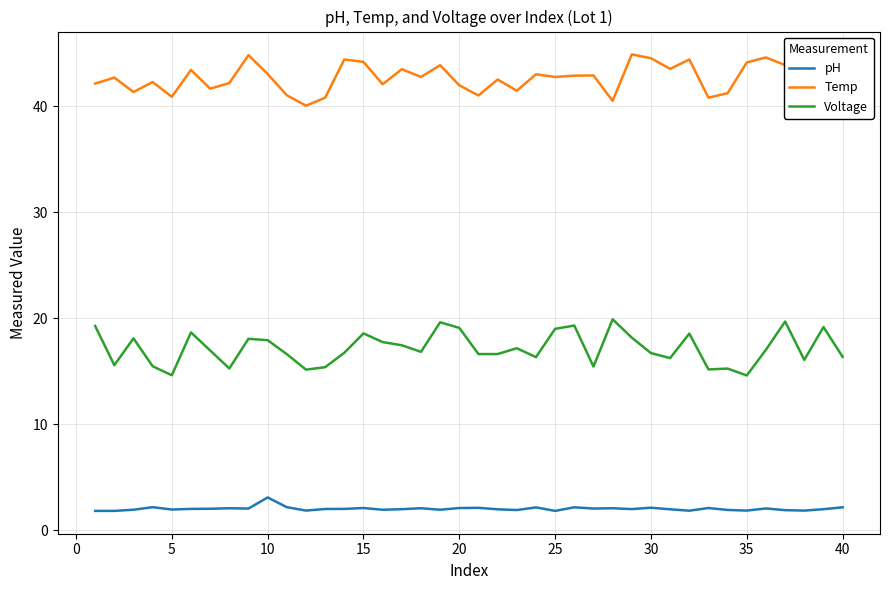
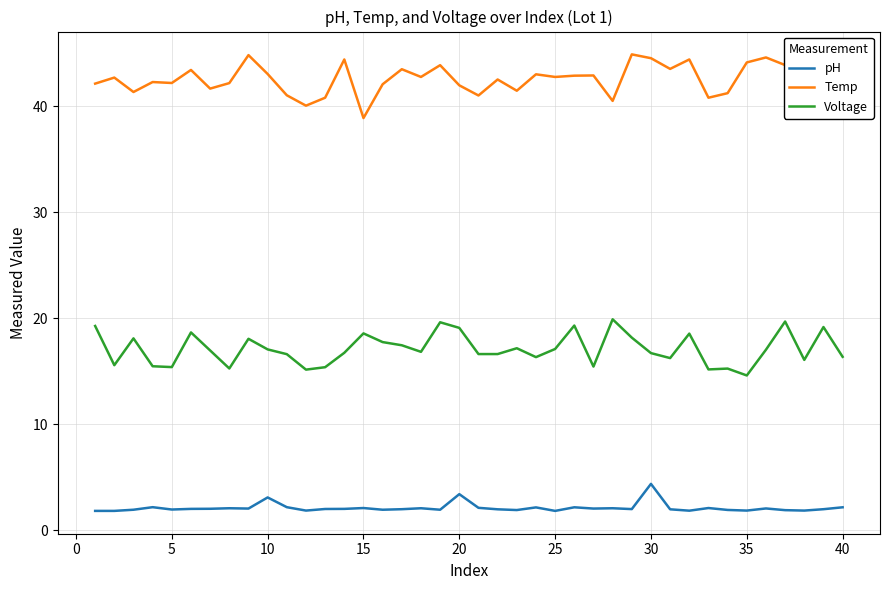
  {
    "pH": {
      "5": 2.0,
      "10": 3.1,
      "15": 2.1,
-     "20": 2.1,
+     "20": 3.4,
      "25": 1.8,
-     "30": 2.1,
+     "30": 4.4,
      "35": 1.9,
      "40": 2.2
    },
    "Temp": {
-     "5": 40.9,
+     "5": 42.2,
      "10": 43.1,
-     "15": 44.2,
+     "15": 38.9,
      "20": 42.0,
      "25": 42.8,
      "30": 44.5,
      "35": 44.1
    },
    "Voltage": {
-     "5": 14.6,
-     "10": 17.9,
+     "5": 15.4,
+     "10": 17.1,
      "15": 18.6,
      "20": 19.1,
-     "25": 19.0,
+     "25": 17.1,
      "30": 16.7,
      "35": 14.6,
      "40": 16.4
    }
  }
